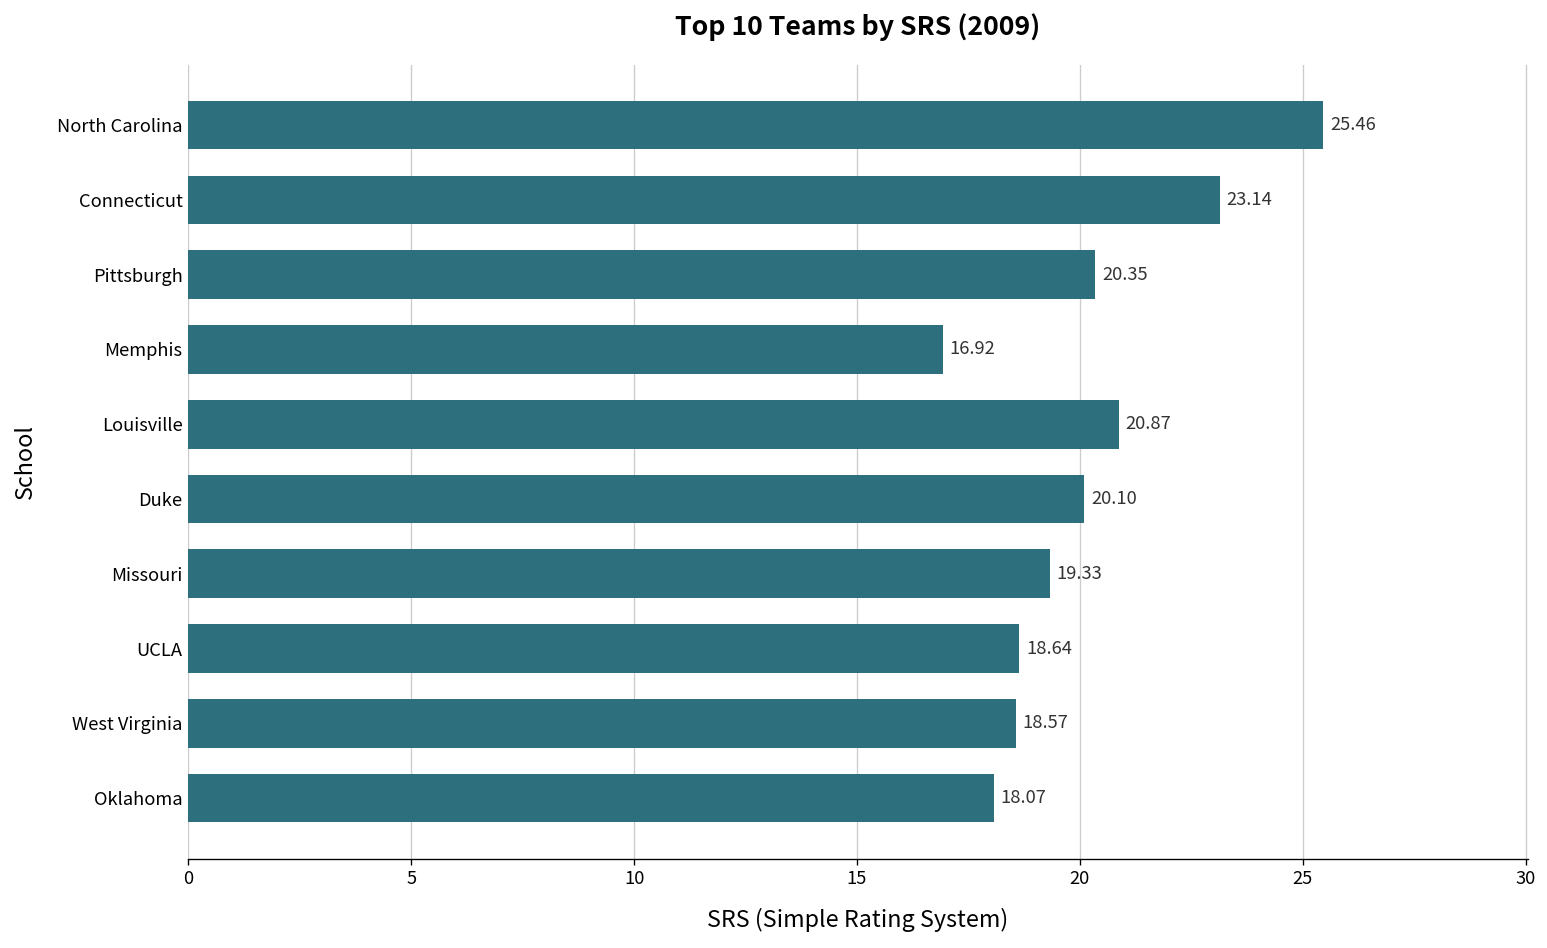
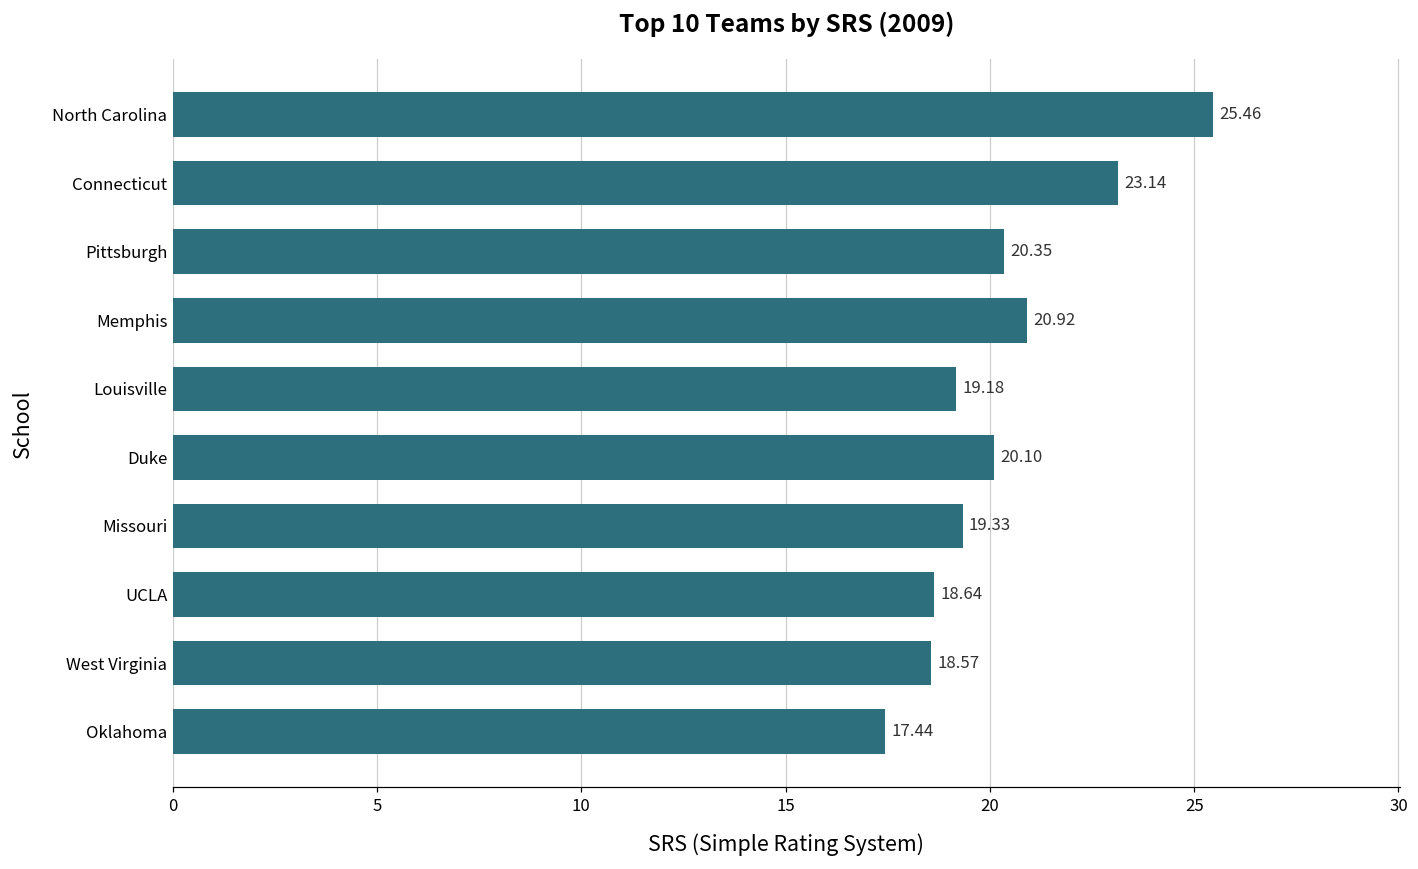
  {
    "North Carolina": 25.46,
    "Connecticut": 23.14,
    "Pittsburgh": 20.35,
-   "Memphis": 16.92,
-   "Louisville": 20.87,
+   "Memphis": 20.92,
+   "Louisville": 19.18,
    "Duke": 20.10,
    "Missouri": 19.33,
    "UCLA": 18.64,
    "West Virginia": 18.57,
-   "Oklahoma": 18.07
+   "Oklahoma": 17.44
  }
